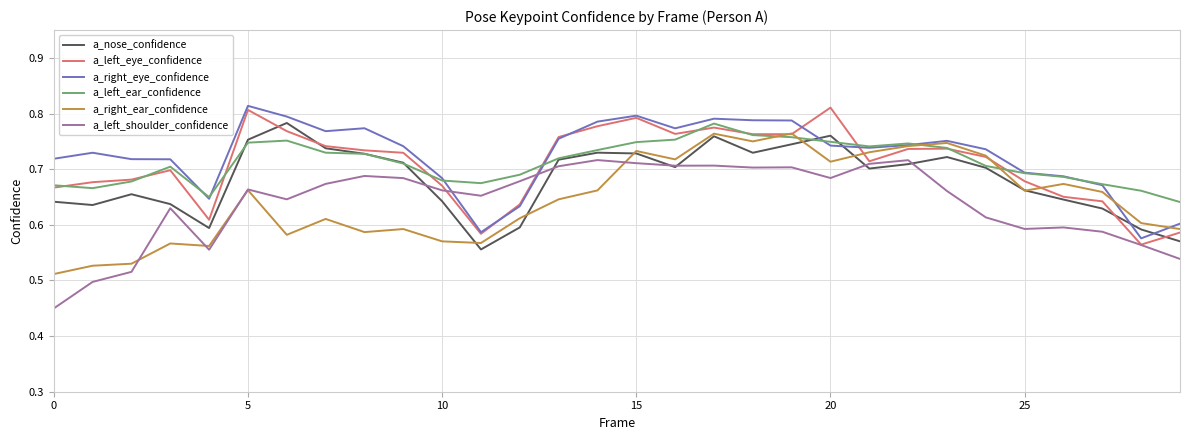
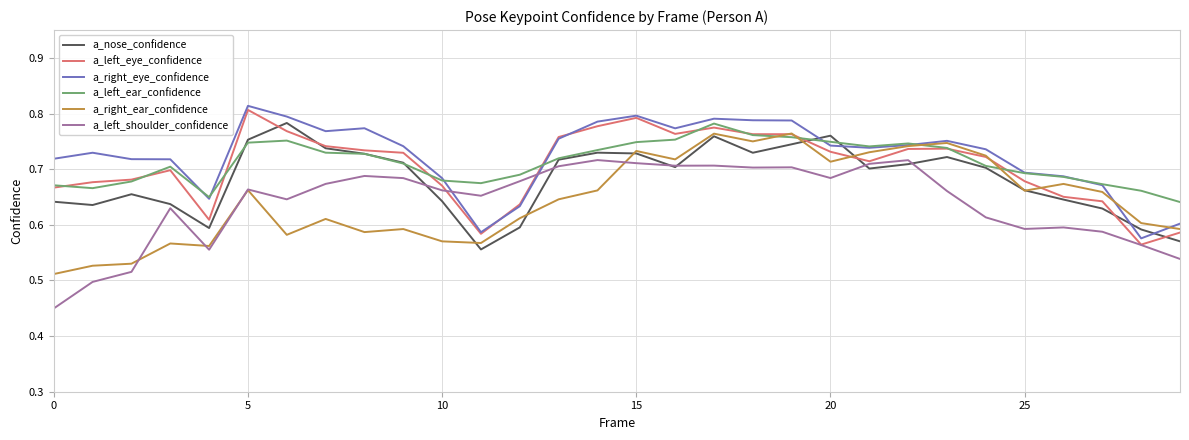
  {
    "a_nose_confidence": {
      "0": 0.64,
      "5": 0.75,
      "10": 0.64,
      "20": 0.76
    },
    "a_left_eye_confidence": {
      "5": 0.81,
      "10": 0.67,
-     "20": 0.81,
+     "20": 0.73,
      "25": 0.68
    },
    "a_left_ear_confidence": {
      "5": 0.75,
      "15": 0.75,
      "20": 0.75
    },
    "a_right_ear_confidence": {
      "0": 0.51,
      "10": 0.57,
      "20": 0.71
    }
  }
